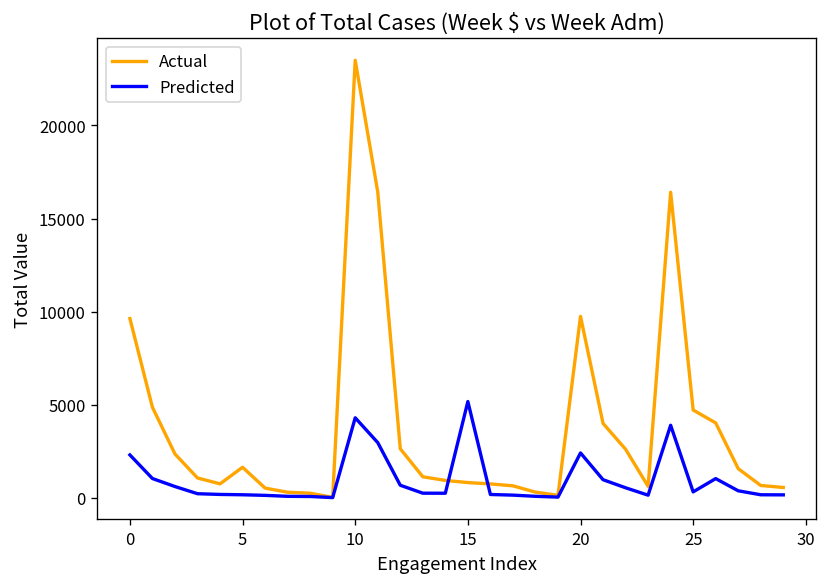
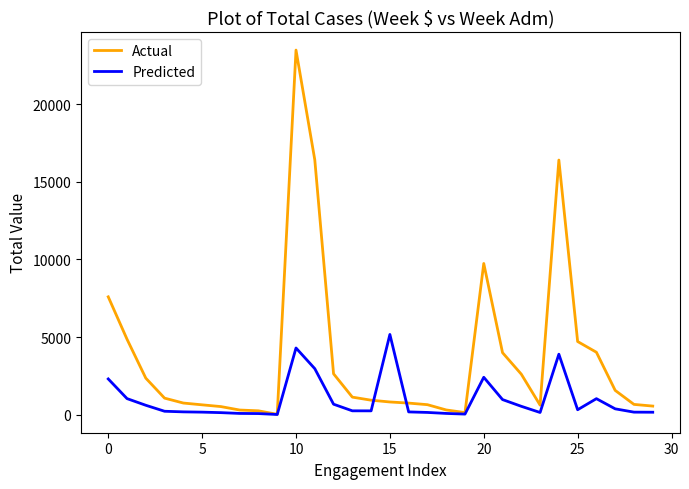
  {
    "Actual": {
-     "0": 9600,
-     "5": 1600,
+     "0": 7600,
+     "5": 600,
      "10": 23500,
      "15": 800,
      "20": 9700,
      "25": 4700
    },
    "Predicted": {
      "0": 2300,
      "5": 200,
      "10": 4300,
      "15": 5200,
      "20": 2400,
      "25": 300
    }
  }
